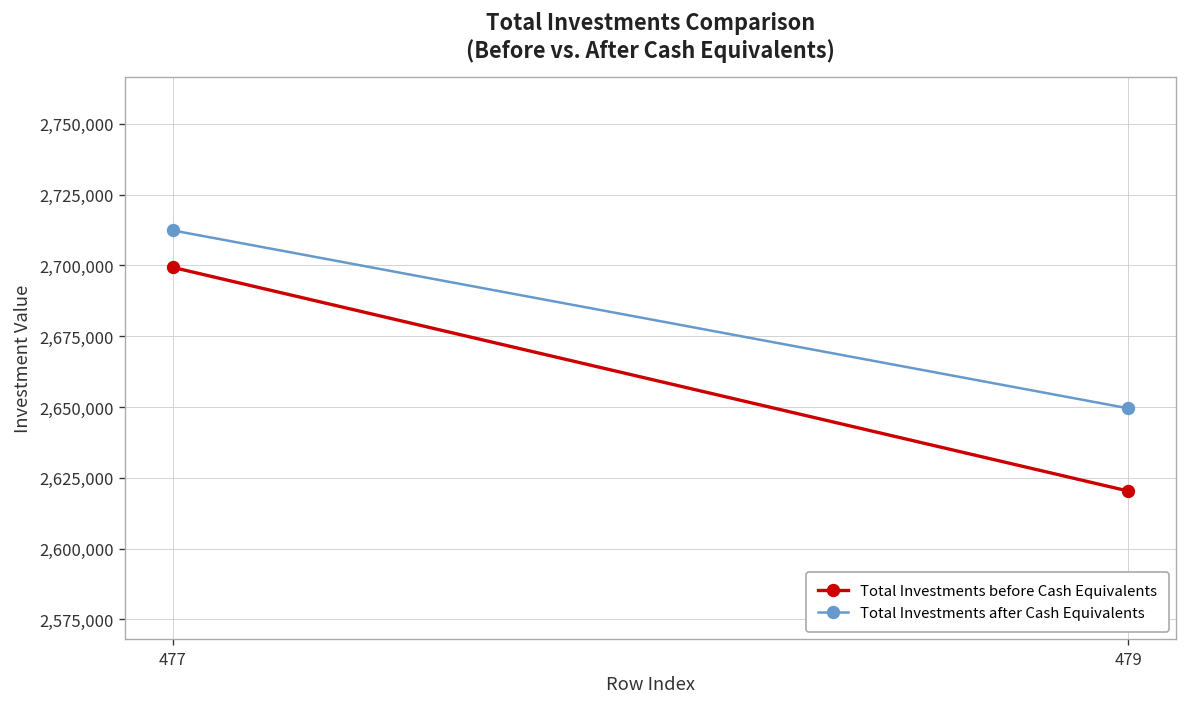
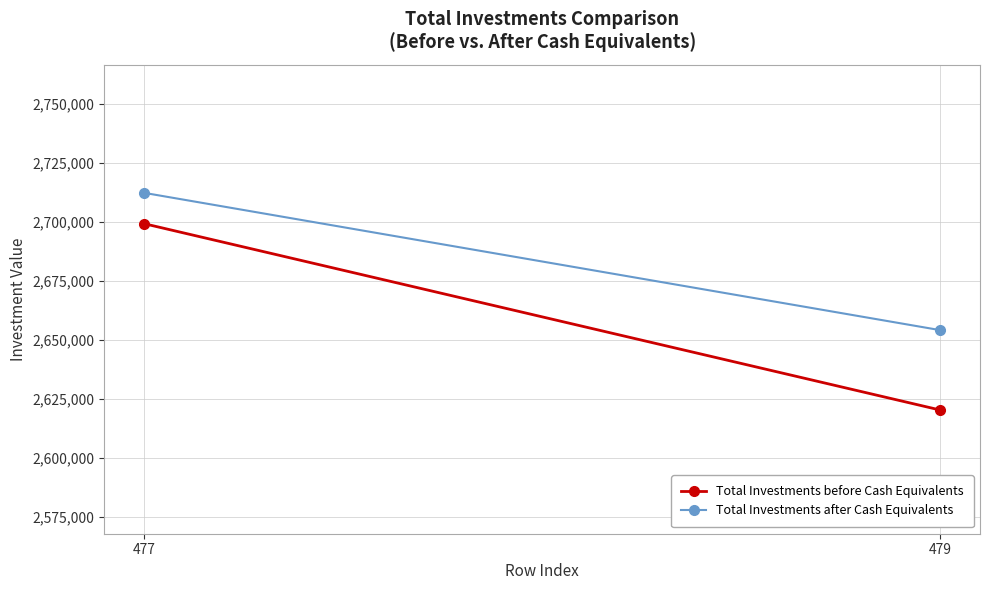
  {
    "Total Investments before Cash Equivalents": {
      "477": "2,699,000",
      "479": "2,620,000"
    },
    "Total Investments after Cash Equivalents": {
      "477": "2,712,000",
-     "479": "2,650,000"
+     "479": "2,654,000"
    }
  }
